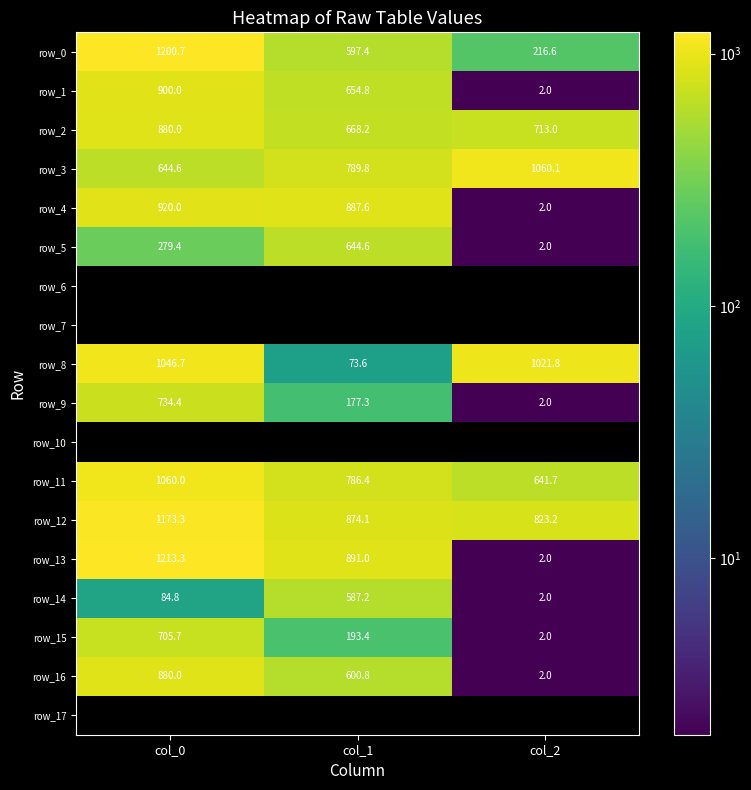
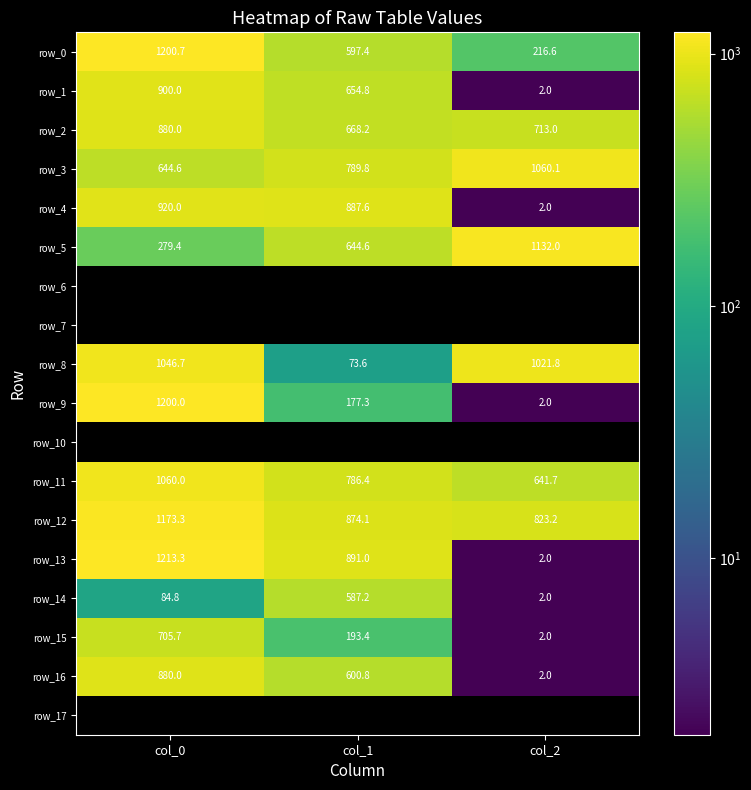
  {
    "row_0": {
      "col_0": 1200.7,
      "col_1": 597.4,
      "col_2": 216.6
    },
    "row_1": {
      "col_0": 900.0,
      "col_1": 654.8,
      "col_2": 2.0
    },
    "row_2": {
      "col_0": 880.0,
      "col_1": 668.2,
      "col_2": 713.0
    },
    "row_3": {
      "col_0": 644.6,
      "col_1": 789.8,
      "col_2": 1060.1
    },
    "row_4": {
      "col_0": 920.0,
      "col_1": 887.6,
      "col_2": 2.0
    },
    "row_5": {
      "col_0": 279.4,
      "col_1": 644.6,
-     "col_2": 2.0
+     "col_2": 1132.0
    },
    "row_8": {
      "col_0": 1046.7,
      "col_1": 73.6,
      "col_2": 1021.8
    },
    "row_9": {
-     "col_0": 734.4,
+     "col_0": 1200.0,
      "col_1": 177.3,
      "col_2": 2.0
    },
    "row_11": {
      "col_0": 1060.0,
      "col_1": 786.4,
      "col_2": 641.7
    },
    "row_12": {
      "col_0": 1173.3,
      "col_1": 874.1,
      "col_2": 823.2
    },
    "row_13": {
      "col_0": 1213.3,
      "col_1": 891.0,
      "col_2": 2.0
    },
    "row_14": {
      "col_0": 84.8,
      "col_1": 587.2,
      "col_2": 2.0
    },
    "row_15": {
      "col_0": 705.7,
      "col_1": 193.4,
      "col_2": 2.0
    },
    "row_16": {
      "col_0": 880.0,
      "col_1": 600.8,
      "col_2": 2.0
    }
  }
